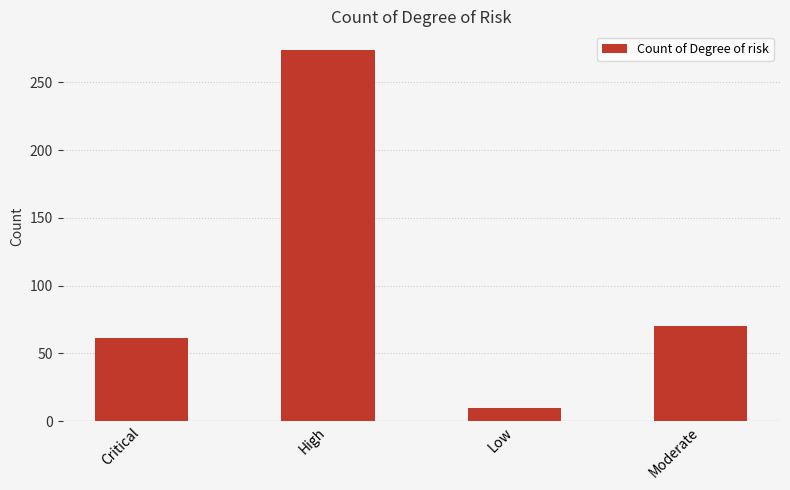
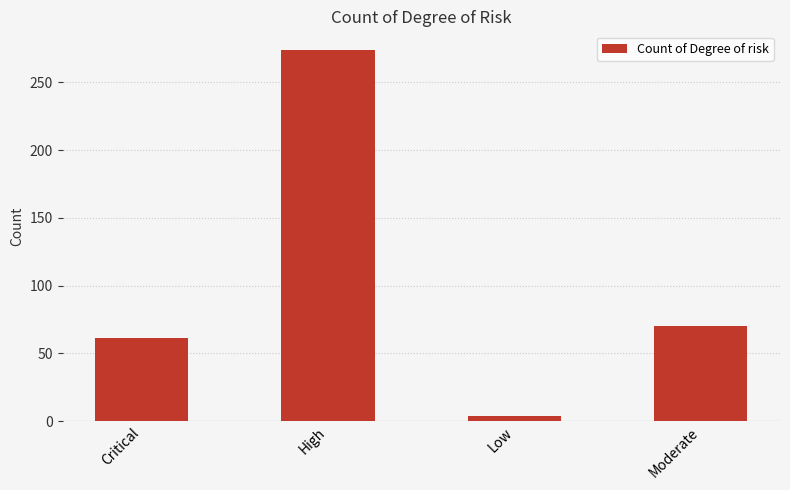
  {
    "Critical": 61,
    "High": 274,
-   "Low": 10,
+   "Low": 4,
    "Moderate": 70
  }
